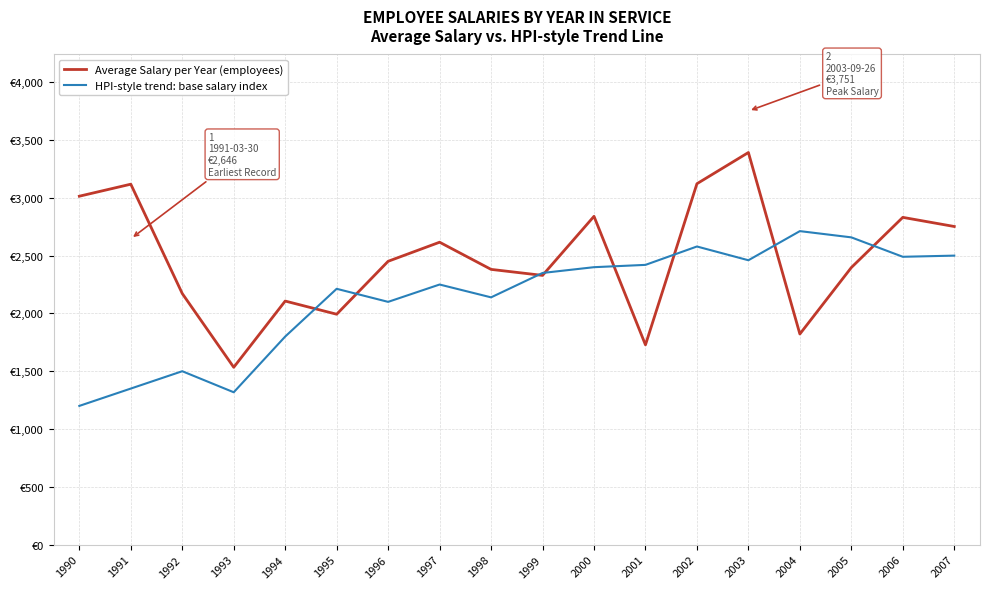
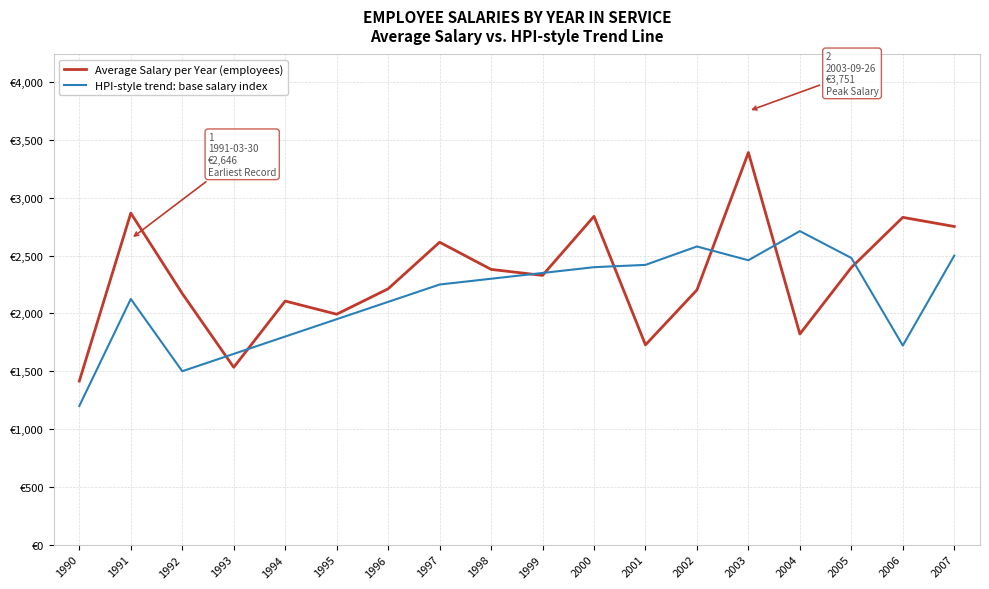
  {
    "Average Salary per Year (employees)": {
-     "1990": "€3,010",
-     "1991": "€3,120",
+     "1990": "€1,420",
+     "1991": "€2,870",
      "1992": "€2,170",
      "1993": "€1,530",
      "1994": "€2,110",
      "1995": "€1,990",
-     "1996": "€2,450",
+     "1996": "€2,210",
      "1997": "€2,620",
      "1998": "€2,380",
      "2000": "€2,840",
      "2001": "€1,730",
-     "2002": "€3,120",
+     "2002": "€2,200",
      "2003": "€3,390",
      "2004": "€1,820",
      "2005": "€2,400",
      "2006": "€2,830",
      "2007": "€2,750"
    },
    "HPI-style trend: base salary index": {
      "1990": "€1,200",
-     "1991": "€1,350",
+     "1991": "€2,130",
      "1992": "€1,500",
-     "1993": "€1,320",
+     "1993": "€1,650",
      "1994": "€1,800",
-     "1995": "€2,210",
+     "1995": "€1,950",
      "1996": "€2,100",
      "1997": "€2,250",
-     "1998": "€2,140",
+     "1998": "€2,300",
      "2000": "€2,400",
      "2001": "€2,420",
      "2002": "€2,580",
      "2003": "€2,460",
      "2004": "€2,710",
-     "2005": "€2,660",
-     "2006": "€2,490",
+     "2005": "€2,480",
+     "2006": "€1,720",
      "2007": "€2,500"
    }
  }
